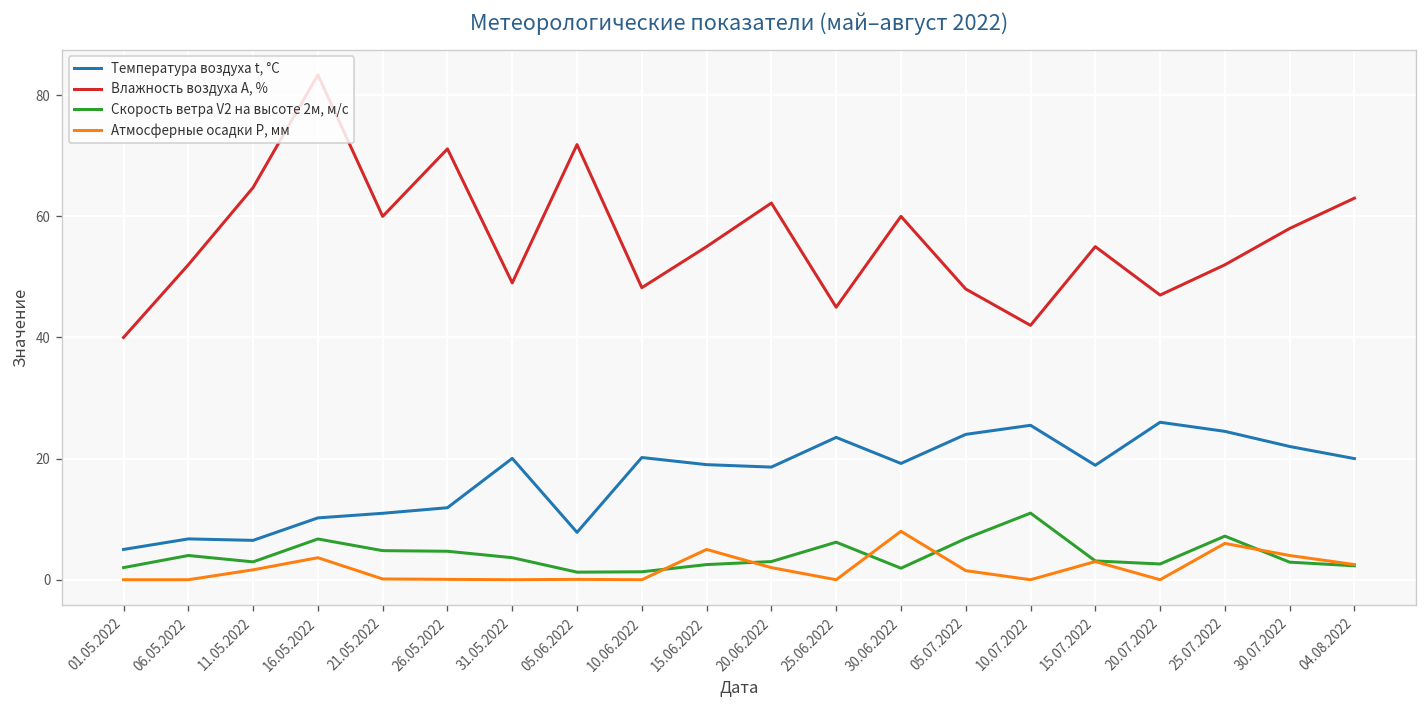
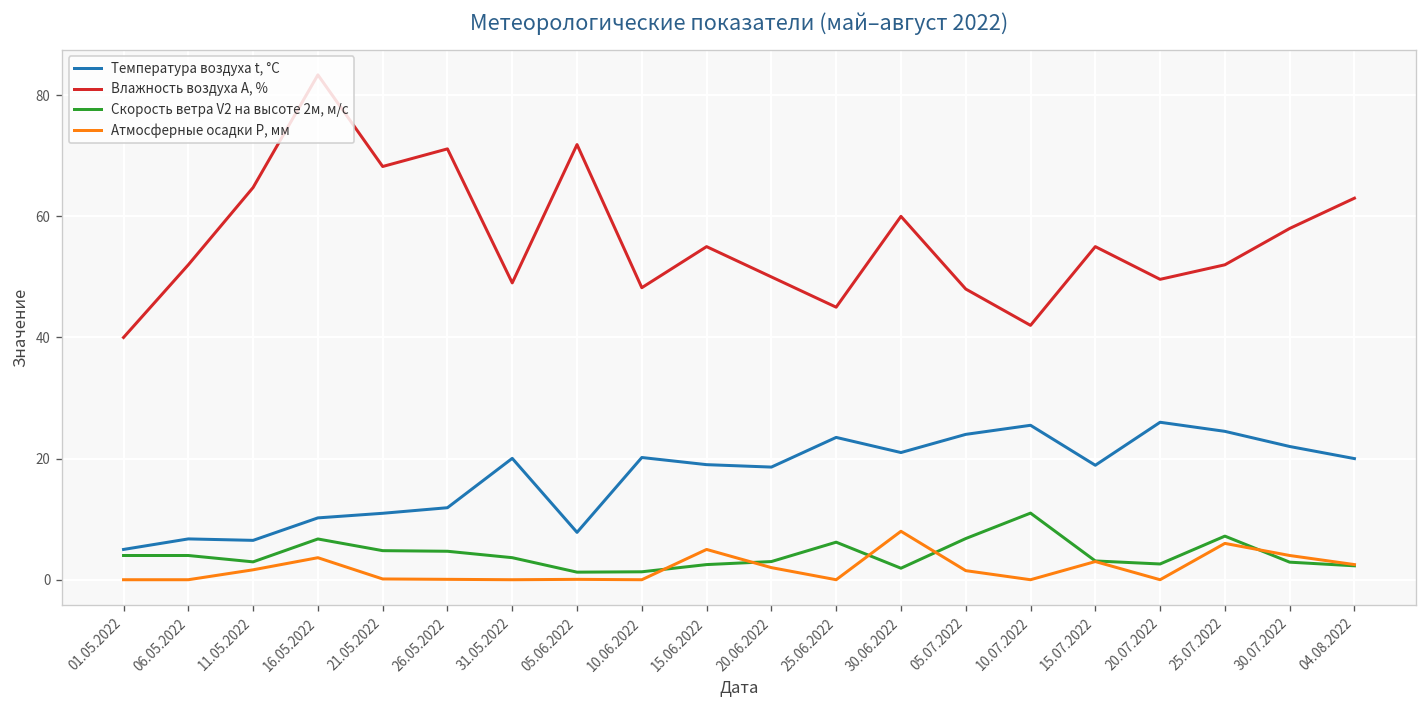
  {
    "Температура воздуха t, °С": {
      "01.05.2022": 5,
      "06.05.2022": 7,
      "11.05.2022": 7,
      "16.05.2022": 10,
      "21.05.2022": 11,
      "26.05.2022": 12,
      "31.05.2022": 20,
      "05.06.2022": 8,
      "10.06.2022": 20,
      "15.06.2022": 19,
      "20.06.2022": 19,
      "25.06.2022": 24,
-     "30.06.2022": 19,
+     "30.06.2022": 21,
      "05.07.2022": 24,
      "10.07.2022": 26,
      "15.07.2022": 19,
      "20.07.2022": 26,
      "25.07.2022": 25,
      "30.07.2022": 22,
      "04.08.2022": 20
    },
    "Влажность воздуха А, %": {
      "01.05.2022": 40,
      "06.05.2022": 52,
      "11.05.2022": 65,
-     "21.05.2022": 60,
+     "21.05.2022": 68,
      "26.05.2022": 71,
      "31.05.2022": 49,
      "05.06.2022": 72,
      "10.06.2022": 48,
      "15.06.2022": 55,
-     "20.06.2022": 62,
+     "20.06.2022": 50,
      "25.06.2022": 45,
      "30.06.2022": 60,
      "05.07.2022": 48,
      "10.07.2022": 42,
      "15.07.2022": 55,
-     "20.07.2022": 47,
+     "20.07.2022": 50,
      "25.07.2022": 52,
      "30.07.2022": 58,
      "04.08.2022": 63
    },
    "Скорость ветра V2 на высоте 2м, м/с": {
-     "01.05.2022": 2,
+     "01.05.2022": 4,
      "06.05.2022": 4,
      "11.05.2022": 3,
      "16.05.2022": 7,
      "21.05.2022": 5,
      "26.05.2022": 5,
      "31.05.2022": 4,
      "05.06.2022": 1,
      "10.06.2022": 1,
      "15.06.2022": 3,
      "20.06.2022": 3,
      "25.06.2022": 6,
      "30.06.2022": 2,
      "05.07.2022": 7,
      "10.07.2022": 11,
      "20.07.2022": 3,
      "25.07.2022": 7,
      "30.07.2022": 3
    },
    "Атмосферные осадки Р, мм": {
      "01.05.2022": 0,
      "06.05.2022": 0,
      "11.05.2022": 2,
      "16.05.2022": 4,
      "21.05.2022": 0,
      "26.05.2022": 0,
      "31.05.2022": 0,
      "05.06.2022": 0,
      "10.06.2022": 0,
      "15.06.2022": 5,
      "20.06.2022": 2,
      "25.06.2022": 0,
      "30.06.2022": 8,
      "05.07.2022": 2,
      "10.07.2022": 0,
      "20.07.2022": 0,
      "25.07.2022": 6,
      "30.07.2022": 4
    }
  }
